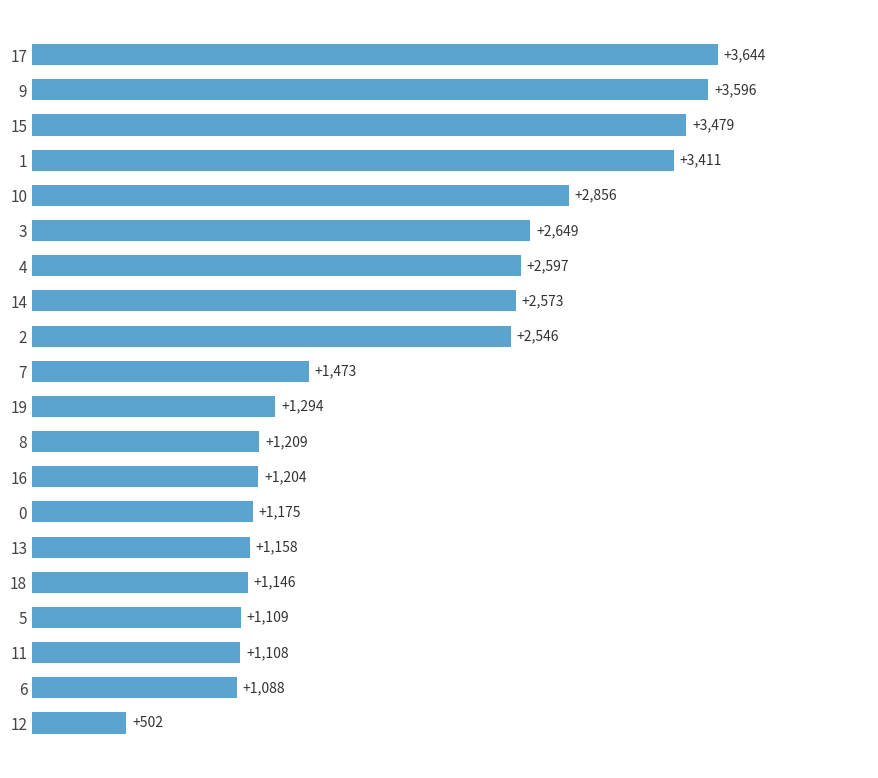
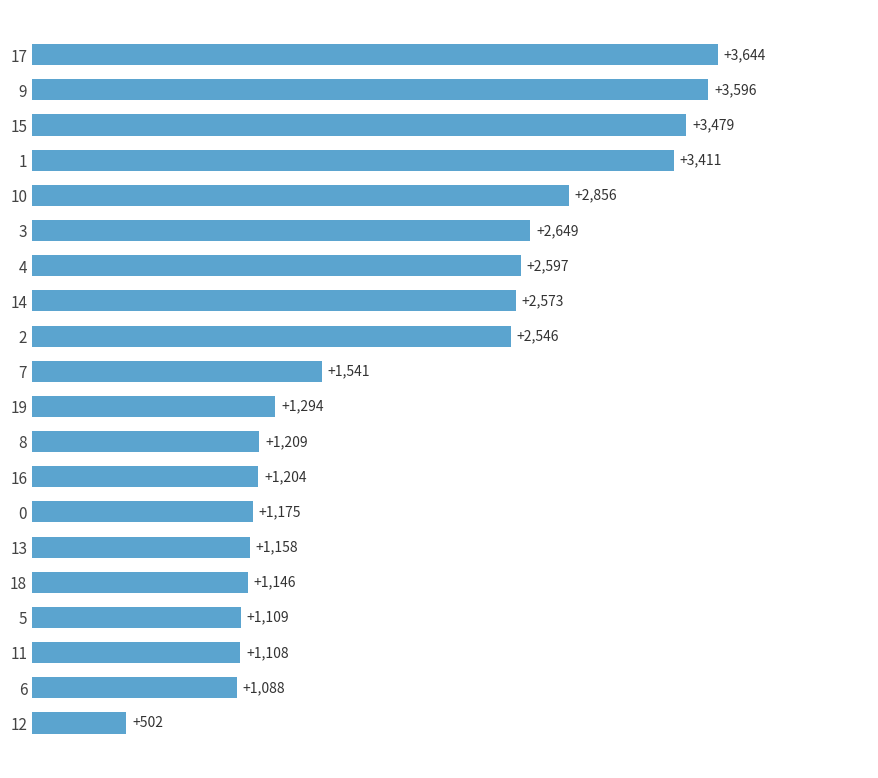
  {
    "17": "+3,644",
    "9": "+3,596",
    "15": "+3,479",
    "1": "+3,411",
    "10": "+2,856",
    "3": "+2,649",
    "4": "+2,597",
    "14": "+2,573",
    "2": "+2,546",
-   "7": "+1,473",
+   "7": "+1,541",
    "19": "+1,294",
    "8": "+1,209",
    "16": "+1,204",
    "0": "+1,175",
    "13": "+1,158",
    "18": "+1,146",
    "5": "+1,109",
    "11": "+1,108",
    "6": "+1,088",
    "12": "+502"
  }
